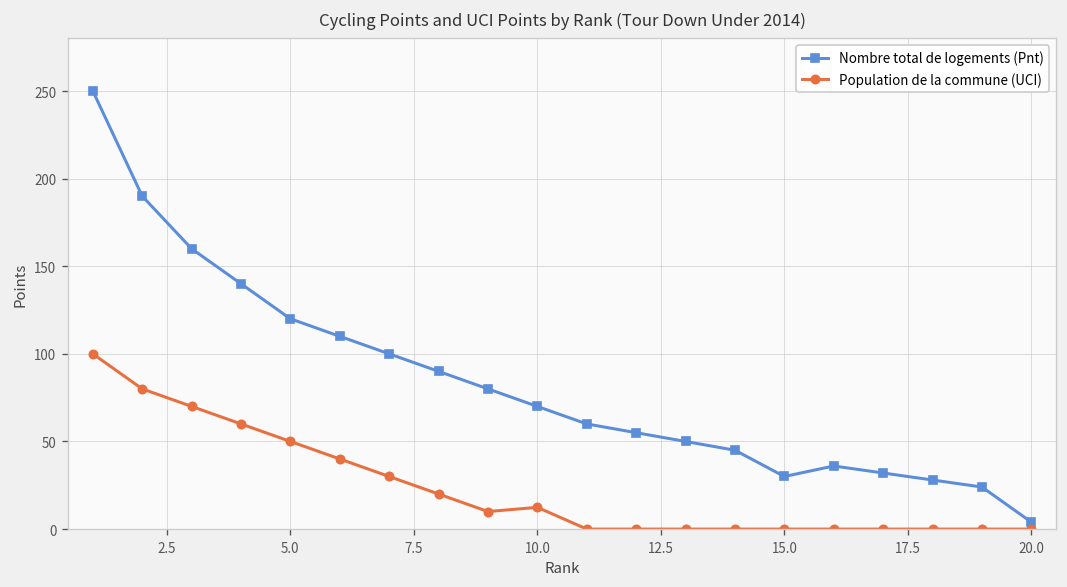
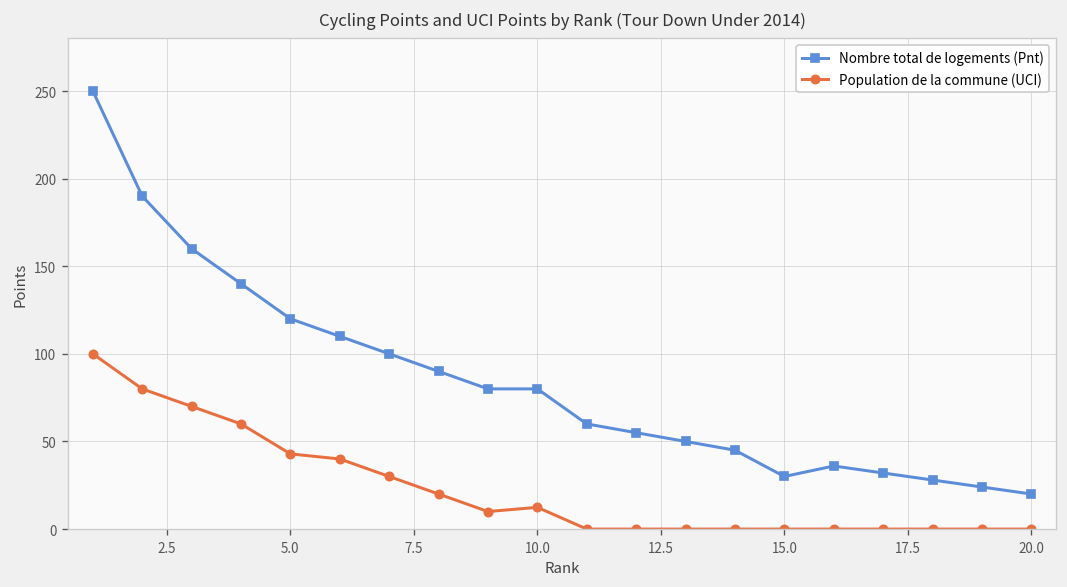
  {
    "Nombre total de logements (Pnt)": {
      "5.0": 120,
-     "10.0": 70,
+     "10.0": 80,
      "15.0": 30,
-     "20.0": 4
+     "20.0": 20
    },
    "Population de la commune (UCI)": {
-     "5.0": 50,
+     "5.0": 43,
      "10.0": 12,
      "15.0": 0,
      "20.0": 0
    }
  }
